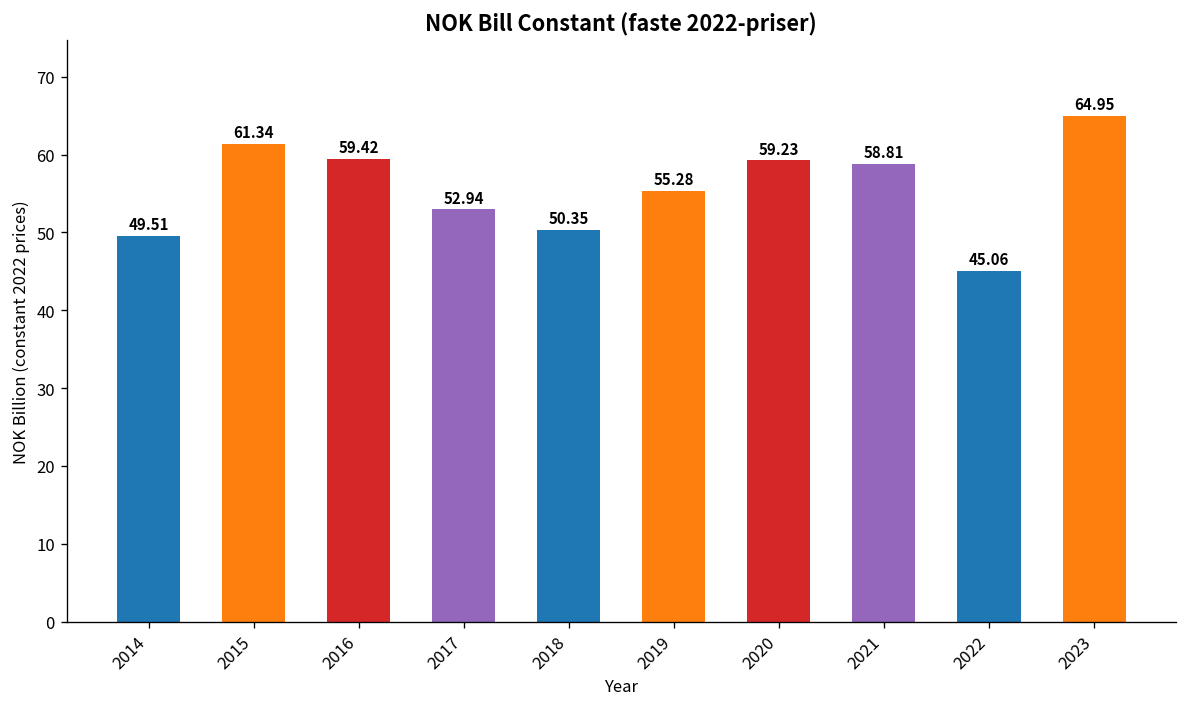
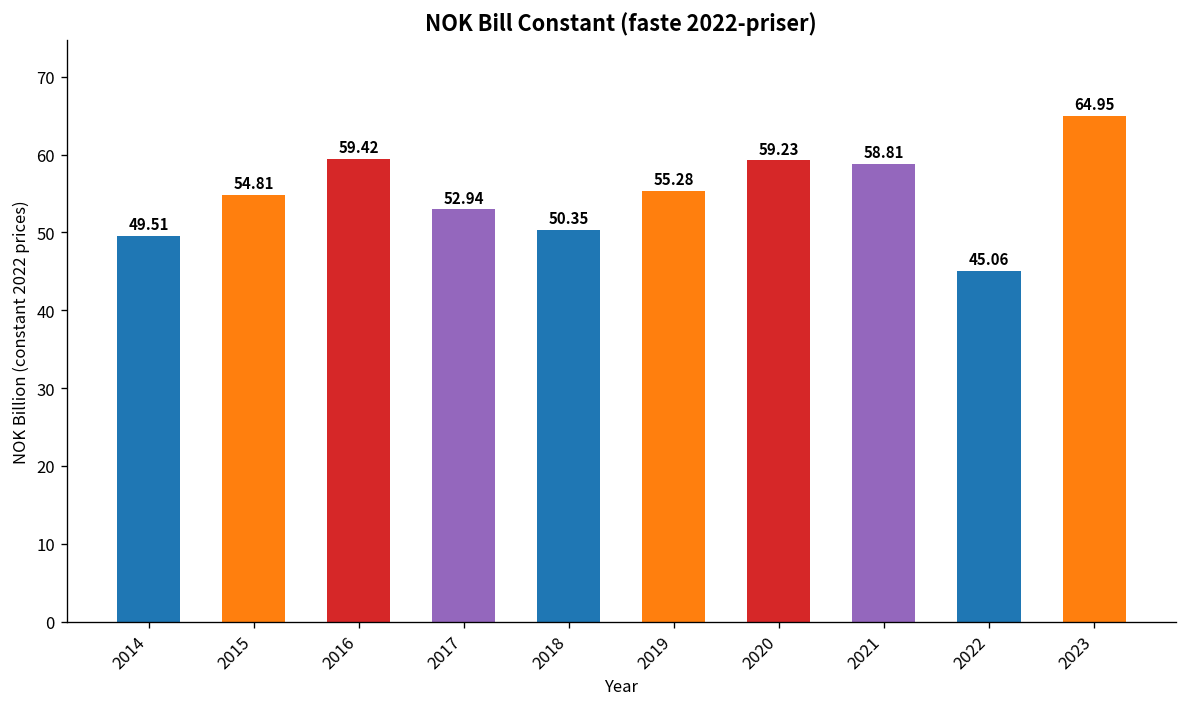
  {
    "2014": 49.51,
-   "2015": 61.34,
+   "2015": 54.81,
    "2016": 59.42,
    "2017": 52.94,
    "2018": 50.35,
    "2019": 55.28,
    "2020": 59.23,
    "2021": 58.81,
    "2022": 45.06,
    "2023": 64.95
  }
